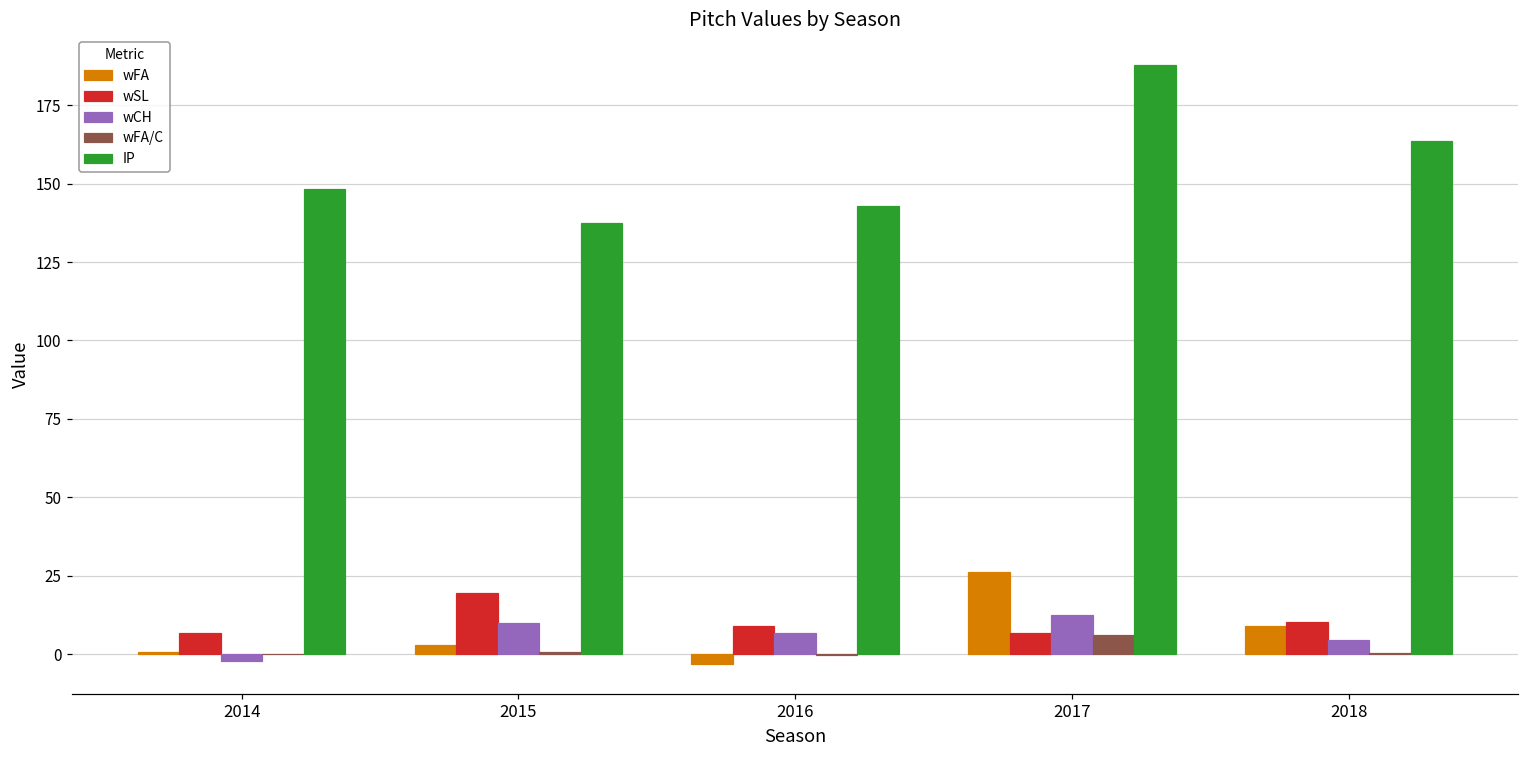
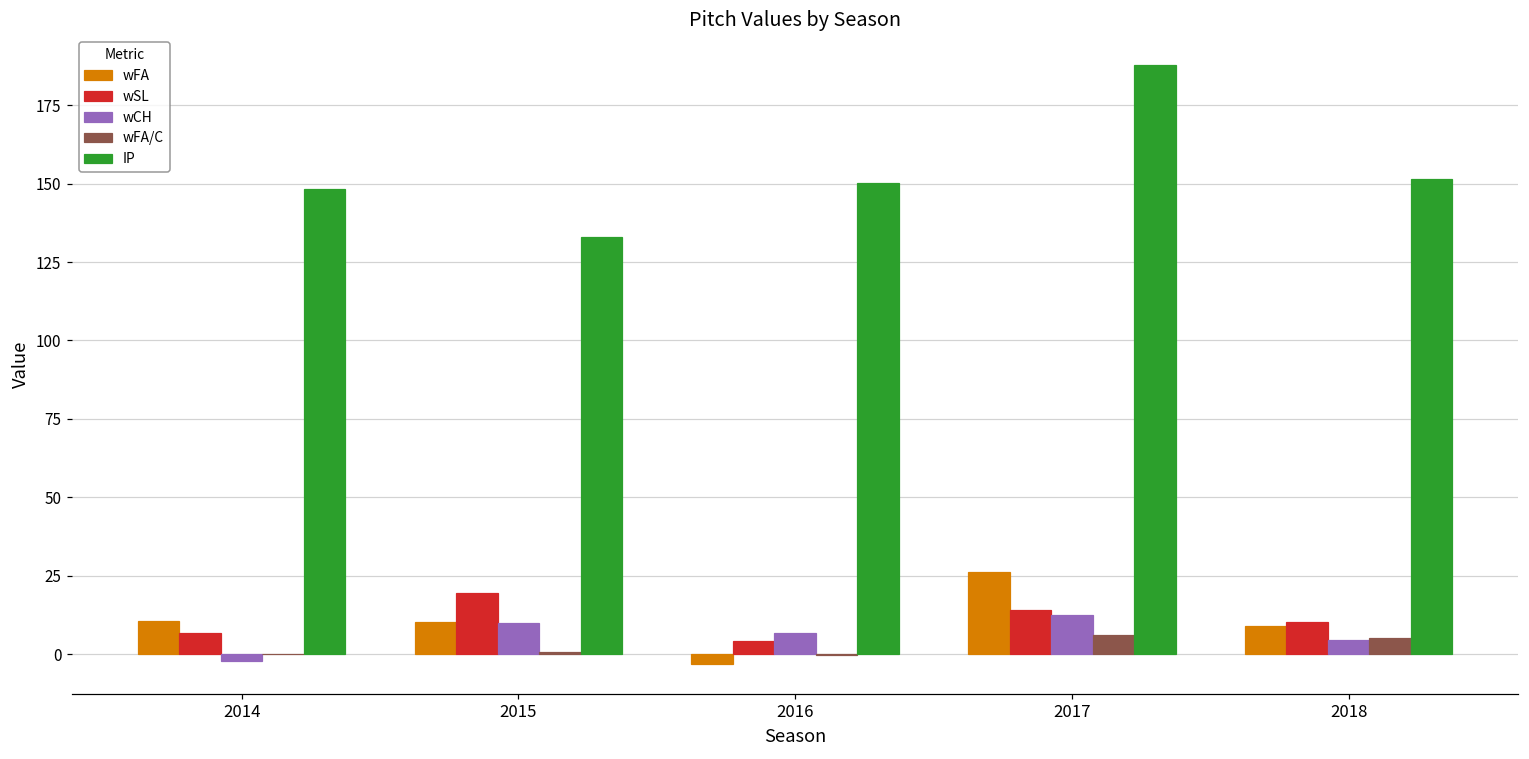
  {
    "wFA": {
-     "2014": 1,
-     "2015": 3,
+     "2014": 11,
+     "2015": 10,
      "2016": -3,
      "2017": 26,
      "2018": 9
    },
    "wSL": {
      "2014": 7,
      "2015": 19,
-     "2016": 9,
-     "2017": 7,
+     "2016": 4,
+     "2017": 14,
      "2018": 10
    },
    "wCH": {
      "2014": -2,
      "2015": 10,
      "2016": 7,
      "2017": 13,
      "2018": 5
    },
    "wFA/C": {
      "2017": 6,
-     "2018": 0
+     "2018": 5
    },
    "IP": {
      "2014": 148,
-     "2015": 138,
-     "2016": 143,
+     "2015": 133,
+     "2016": 150,
      "2017": 188,
-     "2018": 164
+     "2018": 151
    }
  }
